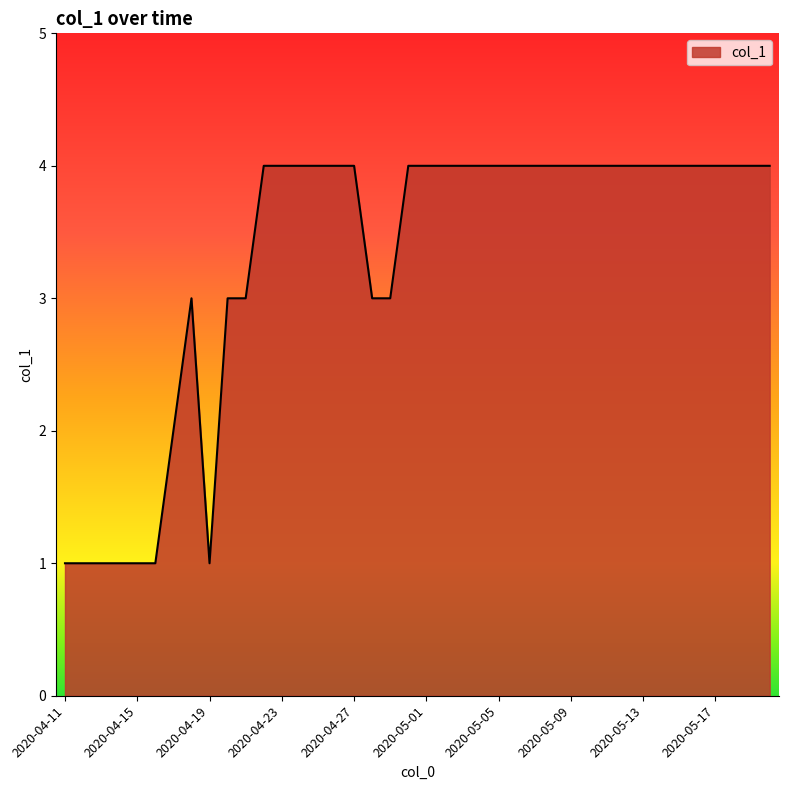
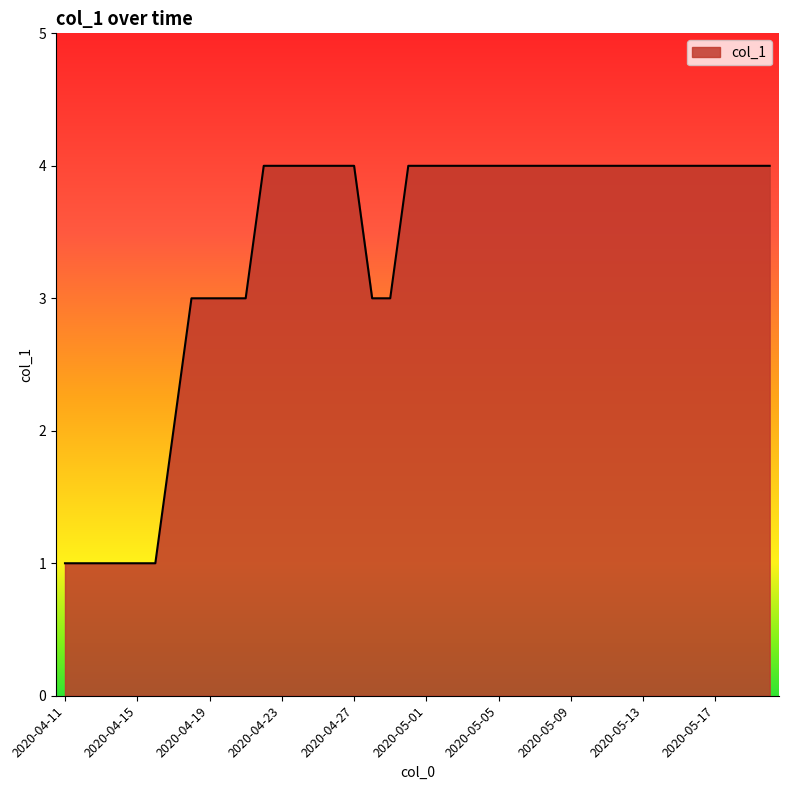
  {
    "2020-04-11": 1,
    "2020-04-15": 1,
-   "2020-04-19": 1,
+   "2020-04-19": 3,
    "2020-04-23": 4,
    "2020-04-27": 4,
    "2020-05-01": 4,
    "2020-05-05": 4,
    "2020-05-09": 4,
    "2020-05-13": 4,
    "2020-05-17": 4
  }
